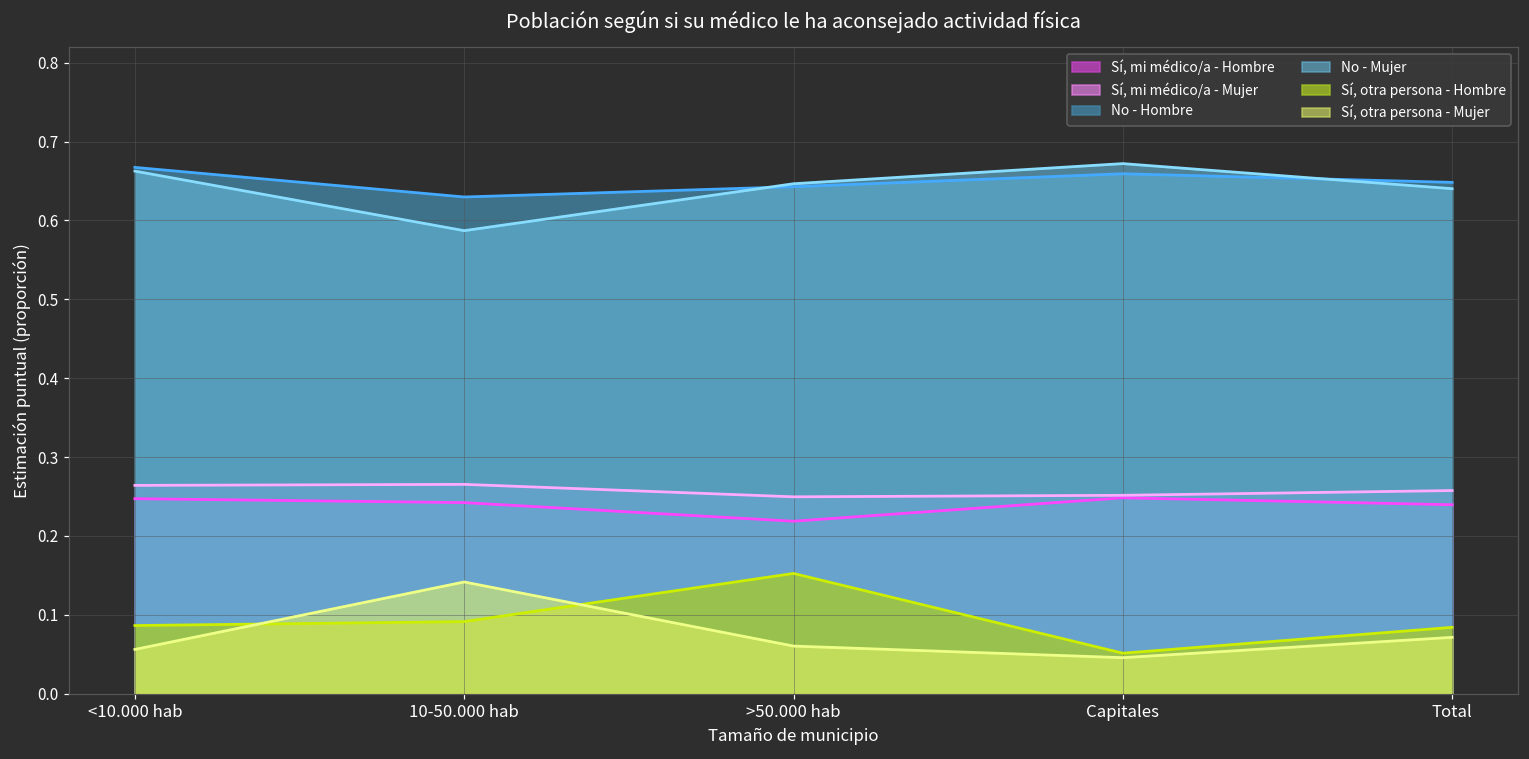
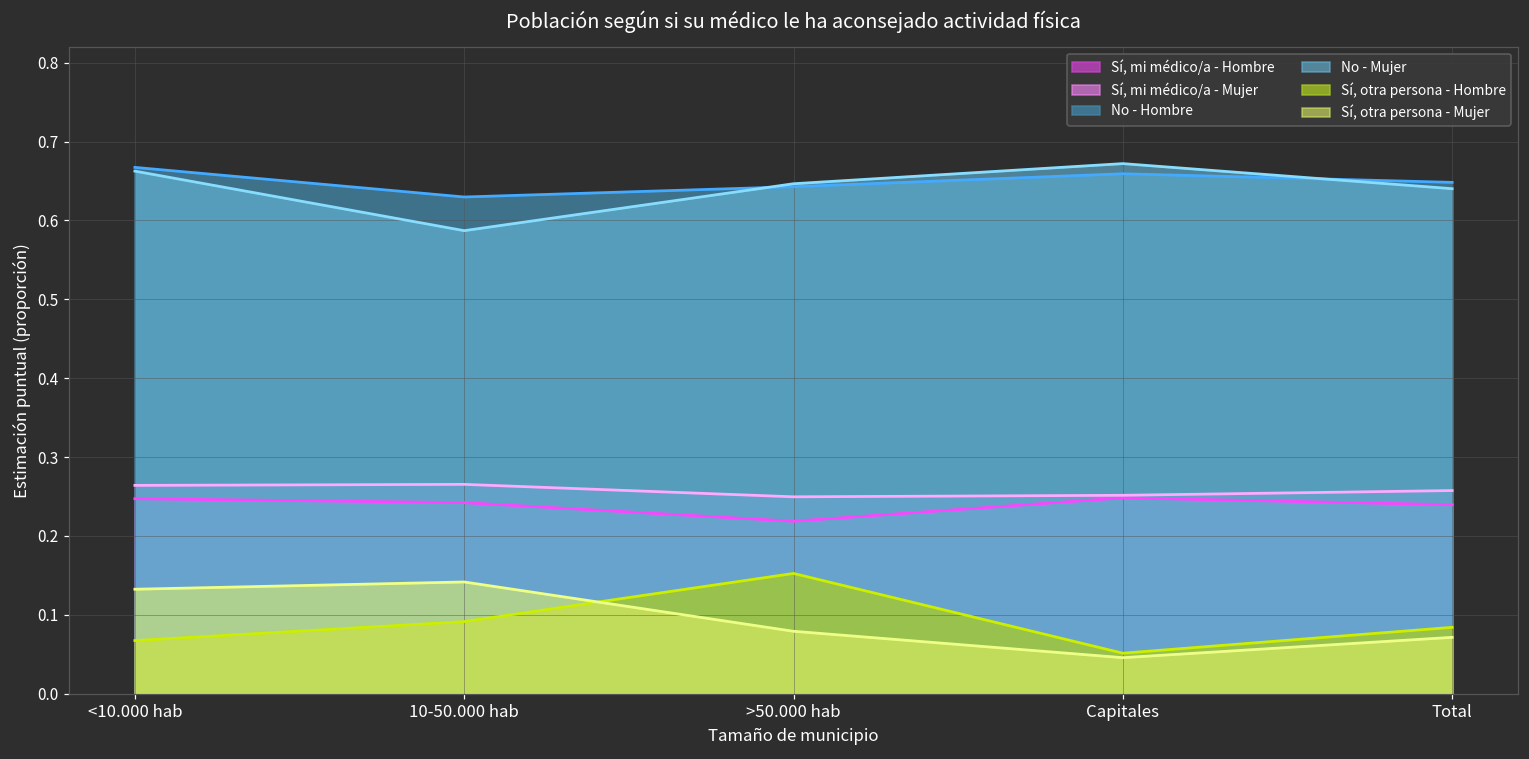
  {
    "Sí, otra persona - Hombre": {
-     "<10.000 hab": 0.09,
+     "<10.000 hab": 0.07,
      "10-50.000 hab": 0.09,
      ">50.000 hab": 0.15,
      "Capitales": 0.05,
      "Total": 0.08
    },
    "Sí, otra persona - Mujer": {
-     "<10.000 hab": 0.06,
+     "<10.000 hab": 0.13,
      "10-50.000 hab": 0.14,
-     ">50.000 hab": 0.06,
+     ">50.000 hab": 0.08,
      "Capitales": 0.05,
      "Total": 0.07
    }
  }
